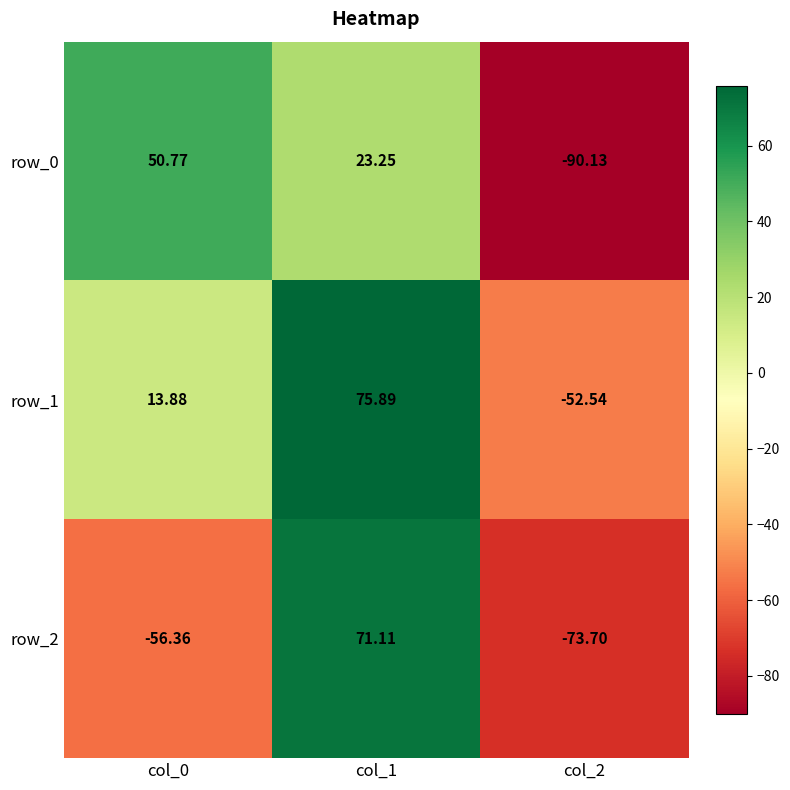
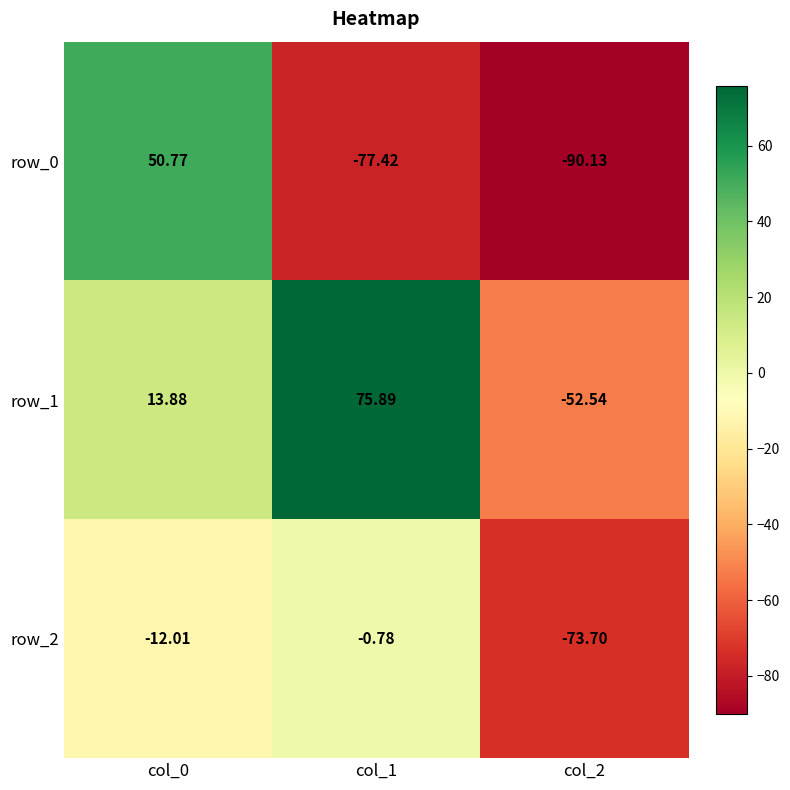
  {
    "row_0": {
      "col_0": 50.77,
-     "col_1": 23.25,
+     "col_1": -77.42,
      "col_2": -90.13
    },
    "row_1": {
      "col_0": 13.88,
      "col_1": 75.89,
      "col_2": -52.54
    },
    "row_2": {
-     "col_0": -56.36,
-     "col_1": 71.11,
+     "col_0": -12.01,
+     "col_1": -0.78,
      "col_2": -73.70
    }
  }
